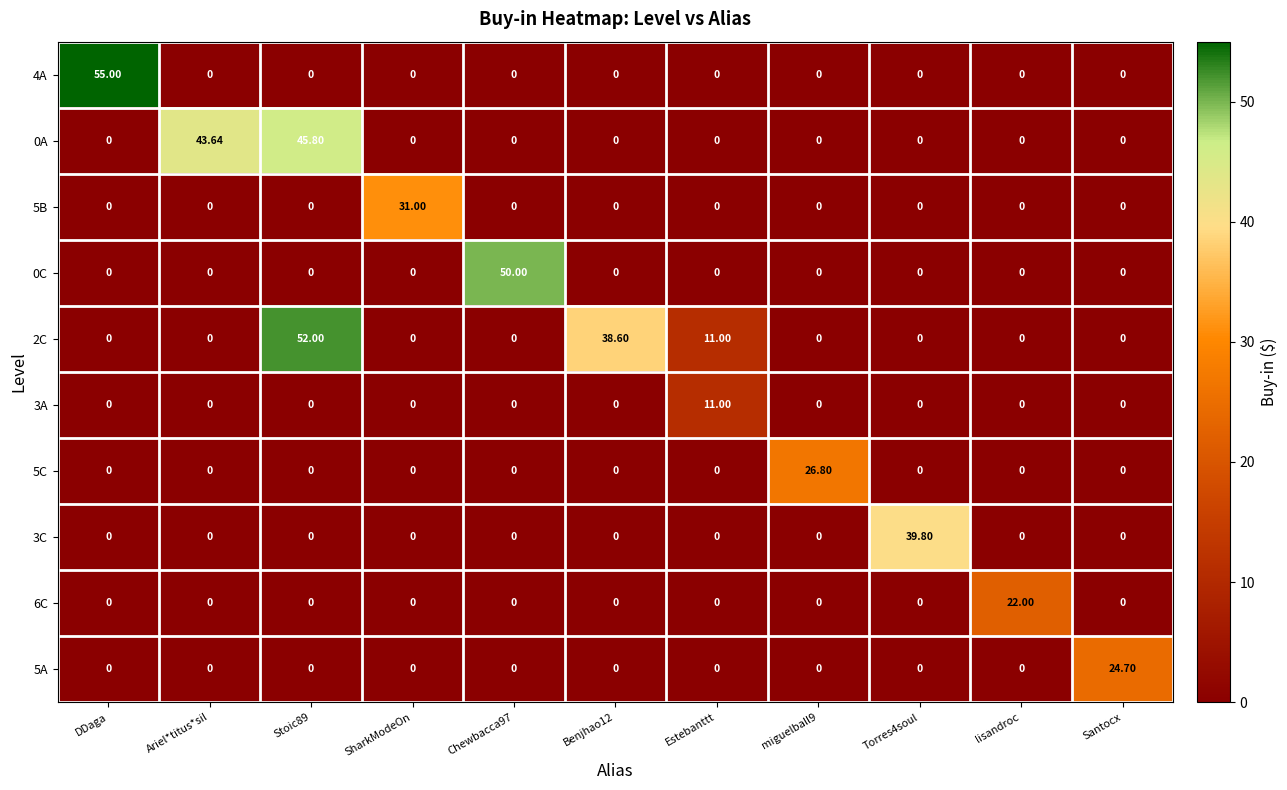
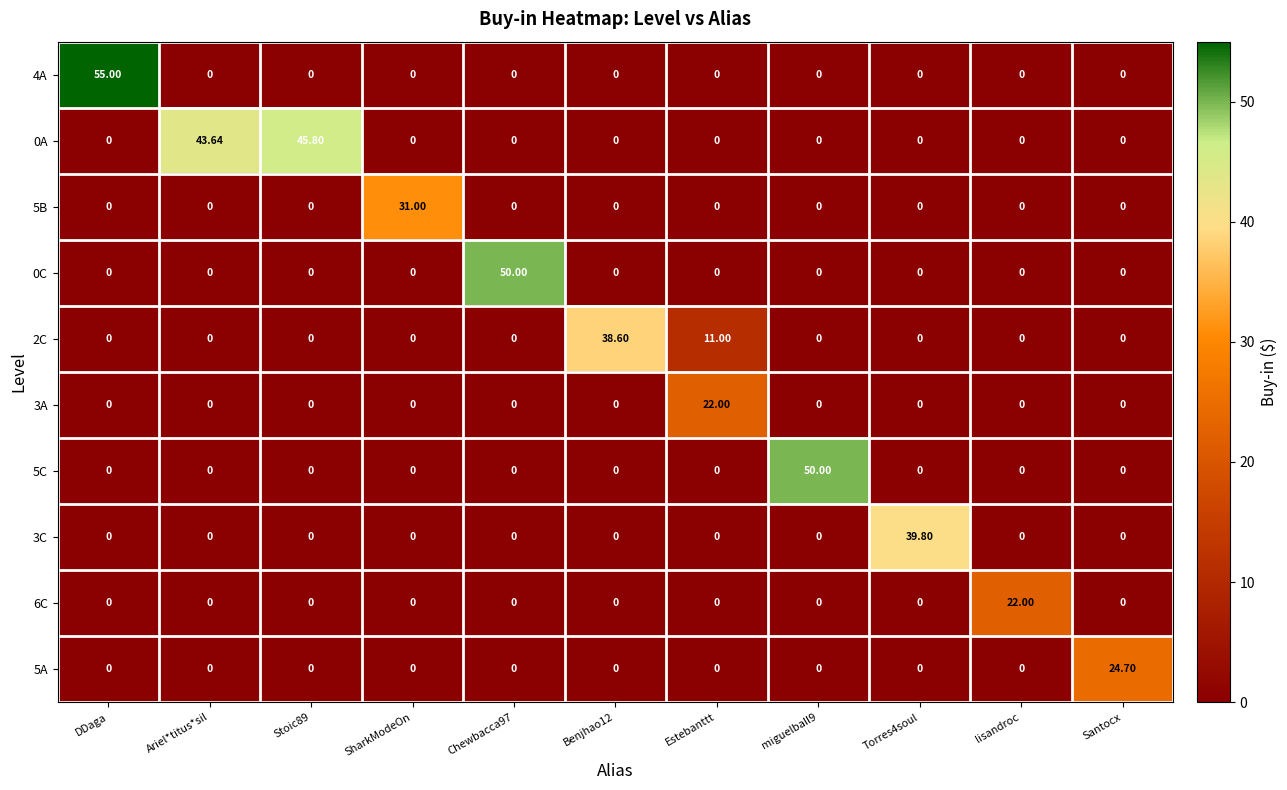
  {
    "4A": {
      "DDaga": 55.00,
      "Ariel*titus*sil": 0,
      "Stoic89": 0,
      "SharkModeOn": 0,
      "Chewbacca97": 0,
      "Benjhao12": 0,
      "Estebanttt": 0,
      "miguelball9": 0,
      "Torres4soul": 0,
      "lisandroc": 0,
      "Santocx": 0
    },
    "0A": {
      "DDaga": 0,
      "Ariel*titus*sil": 43.64,
      "Stoic89": 45.80,
      "SharkModeOn": 0,
      "Chewbacca97": 0,
      "Benjhao12": 0,
      "Estebanttt": 0,
      "miguelball9": 0,
      "Torres4soul": 0,
      "lisandroc": 0,
      "Santocx": 0
    },
    "5B": {
      "DDaga": 0,
      "Ariel*titus*sil": 0,
      "Stoic89": 0,
      "SharkModeOn": 31.00,
      "Chewbacca97": 0,
      "Benjhao12": 0,
      "Estebanttt": 0,
      "miguelball9": 0,
      "Torres4soul": 0,
      "lisandroc": 0,
      "Santocx": 0
    },
    "0C": {
      "DDaga": 0,
      "Ariel*titus*sil": 0,
      "Stoic89": 0,
      "SharkModeOn": 0,
      "Chewbacca97": 50.00,
      "Benjhao12": 0,
      "Estebanttt": 0,
      "miguelball9": 0,
      "Torres4soul": 0,
      "lisandroc": 0,
      "Santocx": 0
    },
    "2C": {
      "DDaga": 0,
      "Ariel*titus*sil": 0,
-     "Stoic89": 52.00,
+     "Stoic89": 0,
      "SharkModeOn": 0,
      "Chewbacca97": 0,
      "Benjhao12": 38.60,
      "Estebanttt": 11.00,
      "miguelball9": 0,
      "Torres4soul": 0,
      "lisandroc": 0,
      "Santocx": 0
    },
    "3A": {
      "DDaga": 0,
      "Ariel*titus*sil": 0,
      "Stoic89": 0,
      "SharkModeOn": 0,
      "Chewbacca97": 0,
      "Benjhao12": 0,
-     "Estebanttt": 11.00,
+     "Estebanttt": 22.00,
      "miguelball9": 0,
      "Torres4soul": 0,
      "lisandroc": 0,
      "Santocx": 0
    },
    "5C": {
      "DDaga": 0,
      "Ariel*titus*sil": 0,
      "Stoic89": 0,
      "SharkModeOn": 0,
      "Chewbacca97": 0,
      "Benjhao12": 0,
      "Estebanttt": 0,
-     "miguelball9": 26.80,
+     "miguelball9": 50.00,
      "Torres4soul": 0,
      "lisandroc": 0,
      "Santocx": 0
    },
    "3C": {
      "DDaga": 0,
      "Ariel*titus*sil": 0,
      "Stoic89": 0,
      "SharkModeOn": 0,
      "Chewbacca97": 0,
      "Benjhao12": 0,
      "Estebanttt": 0,
      "miguelball9": 0,
      "Torres4soul": 39.80,
      "lisandroc": 0,
      "Santocx": 0
    },
    "6C": {
      "DDaga": 0,
      "Ariel*titus*sil": 0,
      "Stoic89": 0,
      "SharkModeOn": 0,
      "Chewbacca97": 0,
      "Benjhao12": 0,
      "Estebanttt": 0,
      "miguelball9": 0,
      "Torres4soul": 0,
      "lisandroc": 22.00,
      "Santocx": 0
    },
    "5A": {
      "DDaga": 0,
      "Ariel*titus*sil": 0,
      "Stoic89": 0,
      "SharkModeOn": 0,
      "Chewbacca97": 0,
      "Benjhao12": 0,
      "Estebanttt": 0,
      "miguelball9": 0,
      "Torres4soul": 0,
      "lisandroc": 0,
      "Santocx": 24.70
    }
  }
